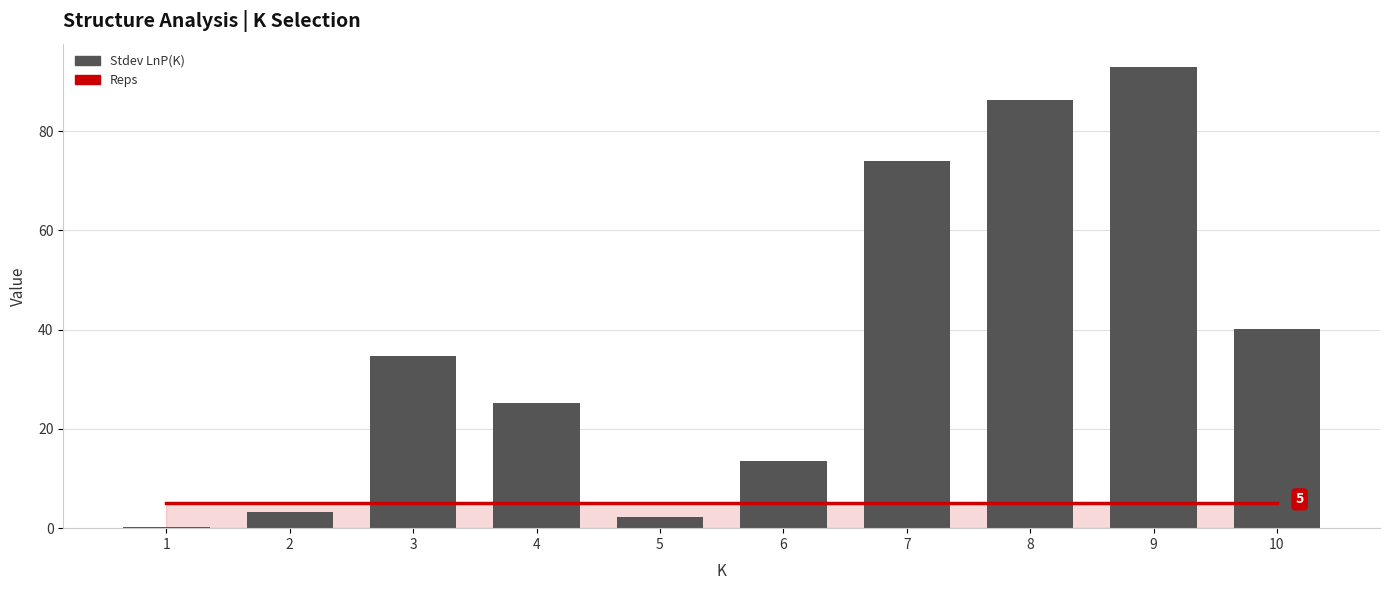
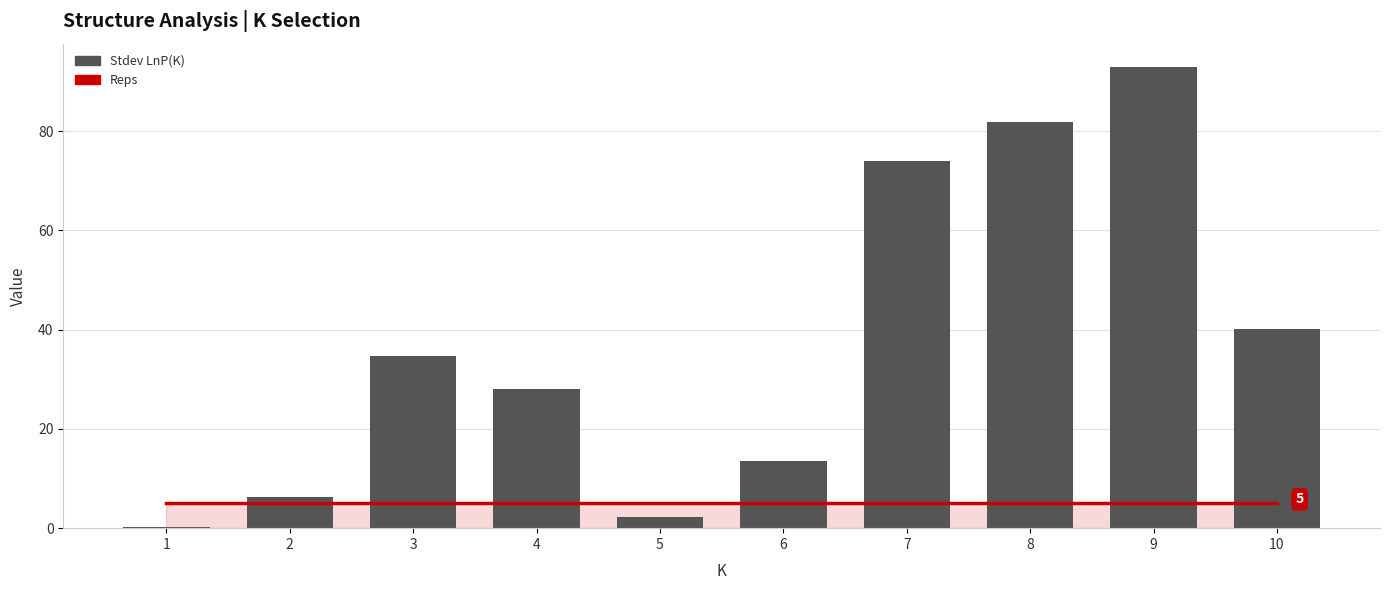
  {
    "Reps": {
      "1": 5,
      "2": 5,
      "3": 5,
      "4": 5,
      "5": 5,
      "6": 5,
      "7": 5,
      "8": 5,
      "9": 5
    },
    "Stdev LnP(K)": {
-     "2": 3,
+     "2": 6,
      "3": 35,
-     "4": 25,
+     "4": 28,
      "5": 2,
      "6": 14,
      "7": 74,
-     "8": 86,
+     "8": 82,
      "9": 93
    }
  }
